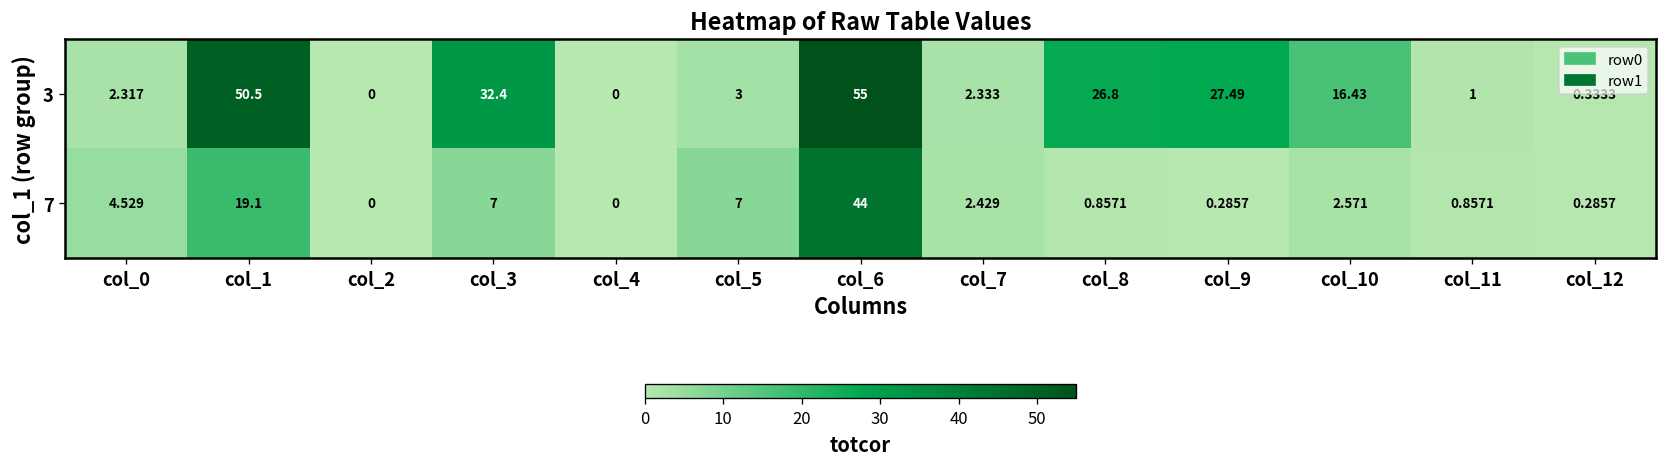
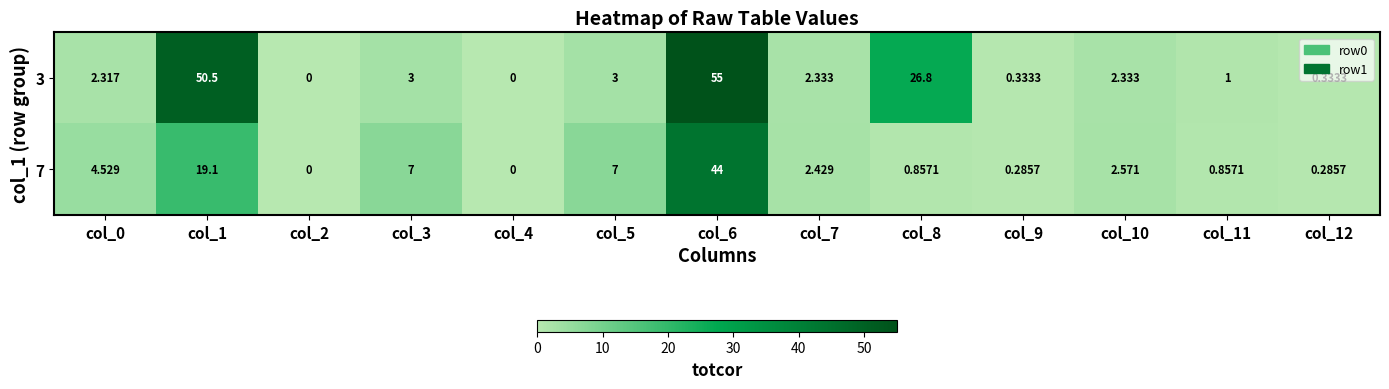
  {
    "3": {
      "col_0": 2.317,
      "col_1": 50.5,
      "col_2": 0,
-     "col_3": 32.4,
+     "col_3": 3,
      "col_4": 0,
      "col_5": 3,
      "col_6": 55,
      "col_7": 2.333,
      "col_8": 26.8,
-     "col_9": 27.49,
-     "col_10": 16.43,
+     "col_9": 0.3333,
+     "col_10": 2.333,
      "col_11": 1
    },
    "7": {
      "col_0": 4.529,
      "col_1": 19.1,
      "col_2": 0,
      "col_3": 7,
      "col_4": 0,
      "col_5": 7,
      "col_6": 44,
      "col_7": 2.429,
      "col_8": 0.8571,
      "col_9": 0.2857,
      "col_10": 2.571,
      "col_11": 0.8571,
      "col_12": 0.2857
    }
  }
